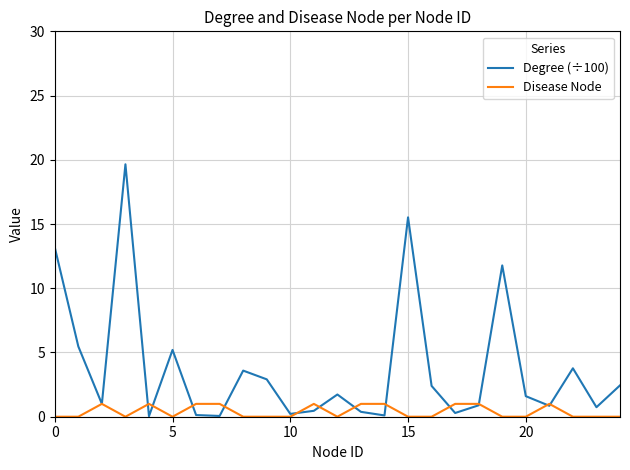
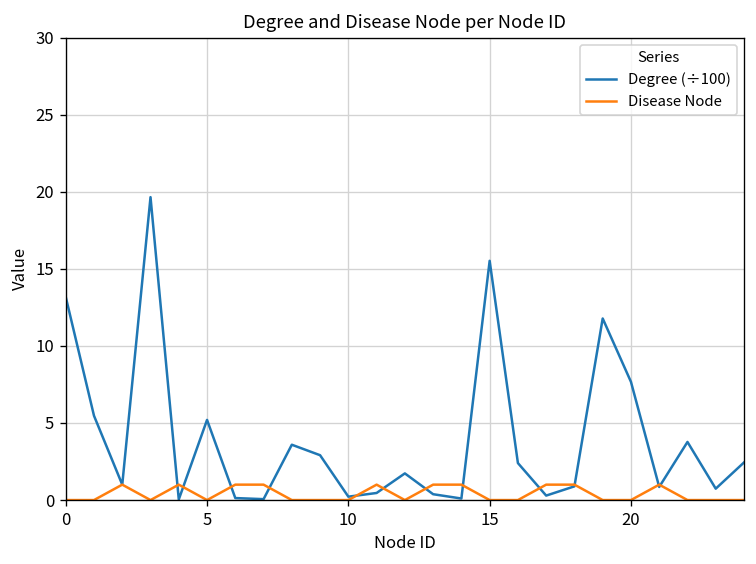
  {
    "Degree (÷100)": {
      "0": 13.2,
      "5": 5.2,
      "10": 0.2,
      "15": 15.5,
-     "20": 1.6
+     "20": 7.7
    },
    "Disease Node": {
      "0": 0.0,
      "5": 0.0,
      "10": 0.0,
      "15": 0.0,
      "20": 0.0
    }
  }
